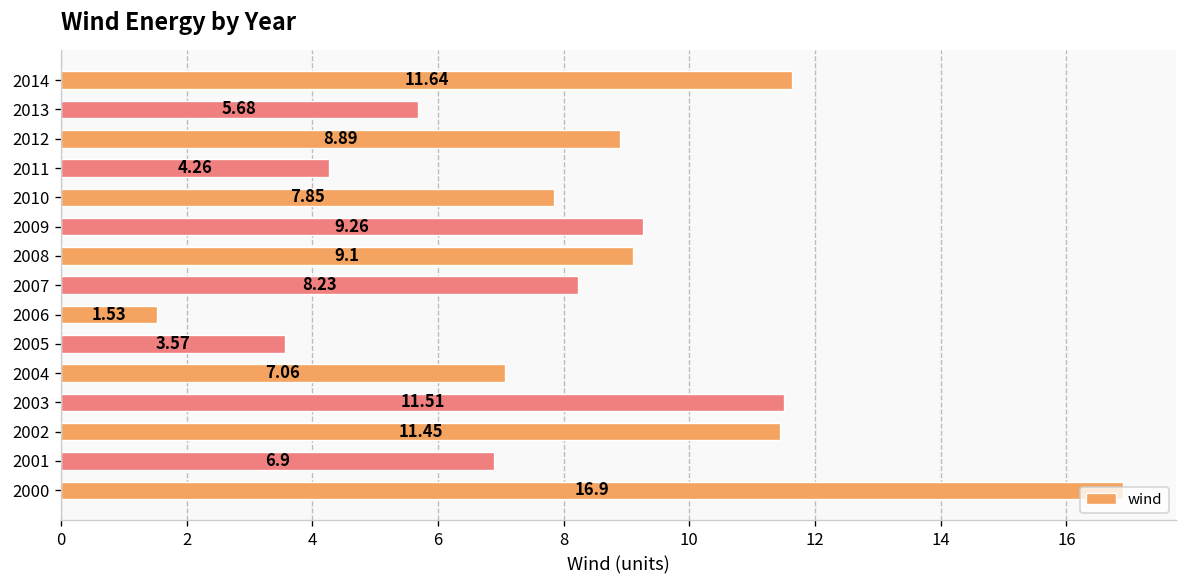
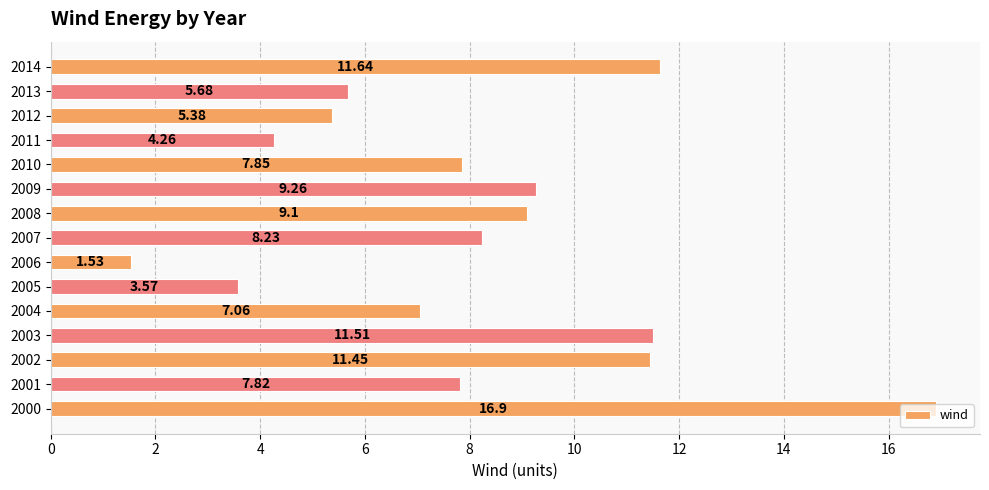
  {
    "2014": 11.64,
    "2013": 5.68,
-   "2012": 8.89,
+   "2012": 5.38,
    "2011": 4.26,
    "2010": 7.85,
    "2009": 9.26,
    "2008": 9.1,
    "2007": 8.23,
    "2006": 1.53,
    "2005": 3.57,
    "2004": 7.06,
    "2003": 11.51,
    "2002": 11.45,
-   "2001": 6.9
+   "2001": 7.82
  }
